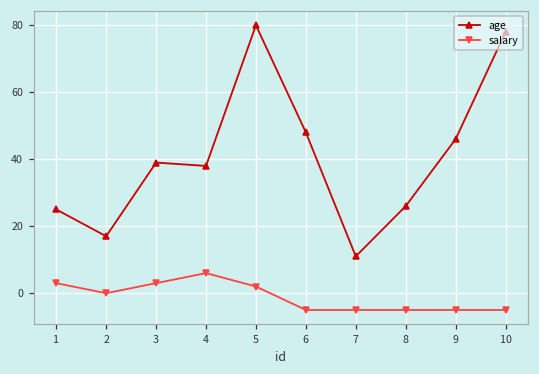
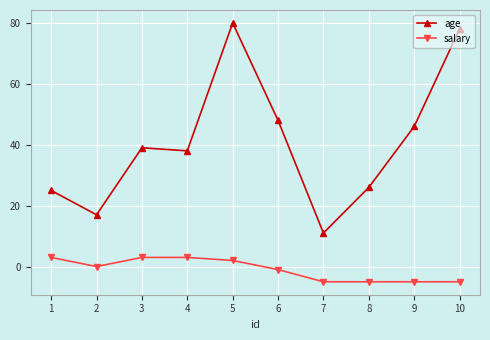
  {
    "age": {
      "1": 25,
      "2": 17,
      "3": 39,
      "4": 38,
      "5": 80,
      "6": 48,
      "7": 11,
      "8": 26,
      "9": 46
    },
    "salary": {
      "1": 3,
      "2": 0,
      "3": 3,
-     "4": 6,
+     "4": 3,
      "5": 2,
-     "6": -5,
+     "6": -1,
      "7": -5,
      "8": -5,
      "9": -5,
      "10": -5
    }
  }
